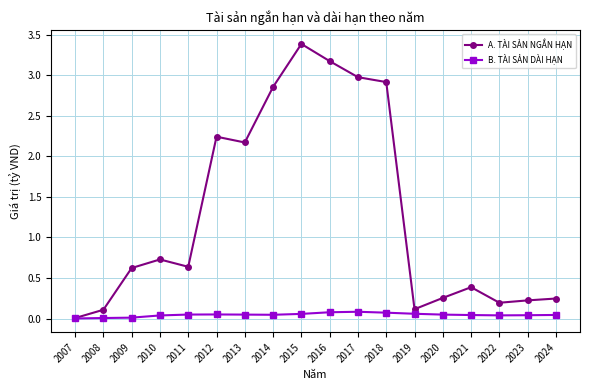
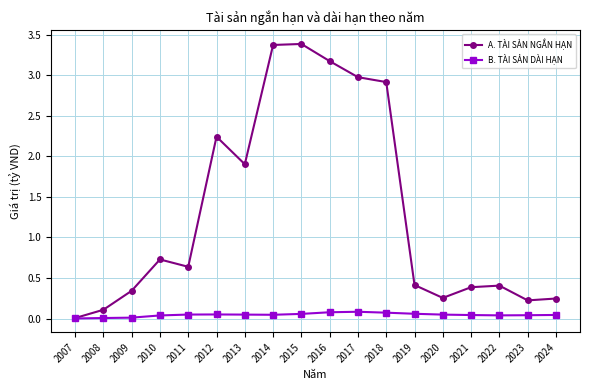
  {
    "A. TÀI SẢN NGẮN HẠN": {
      "2008": 0.1,
-     "2009": 0.6,
+     "2009": 0.3,
      "2010": 0.7,
      "2011": 0.6,
      "2012": 2.2,
-     "2013": 2.2,
-     "2014": 2.9,
+     "2013": 1.9,
+     "2014": 3.4,
      "2015": 3.4,
      "2016": 3.2,
      "2017": 3.0,
      "2018": 2.9,
-     "2019": 0.1,
+     "2019": 0.4,
      "2020": 0.3,
      "2021": 0.4,
-     "2022": 0.2,
+     "2022": 0.4,
      "2023": 0.2,
      "2024": 0.2
    },
    "B. TÀI SẢN DÀI HẠN": {
      "2008": 0.0,
      "2009": 0.0,
      "2010": 0.0,
      "2011": 0.0,
      "2012": 0.1,
      "2013": 0.0,
      "2014": 0.0,
      "2015": 0.1,
      "2016": 0.1,
      "2017": 0.1,
      "2018": 0.1,
      "2019": 0.1,
      "2020": 0.0,
      "2021": 0.0,
      "2022": 0.0,
      "2023": 0.0,
      "2024": 0.0
    }
  }
